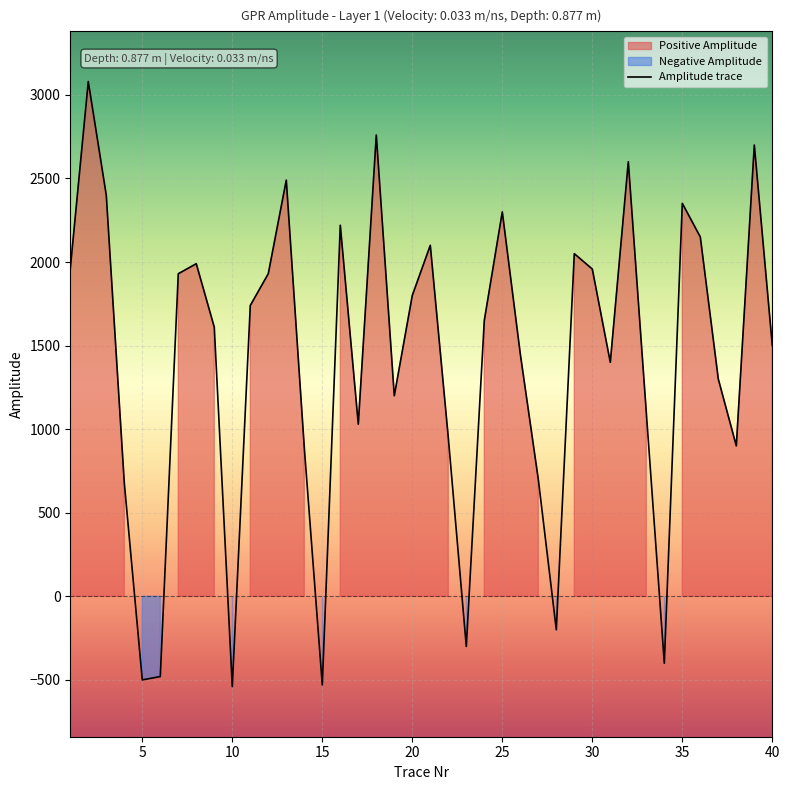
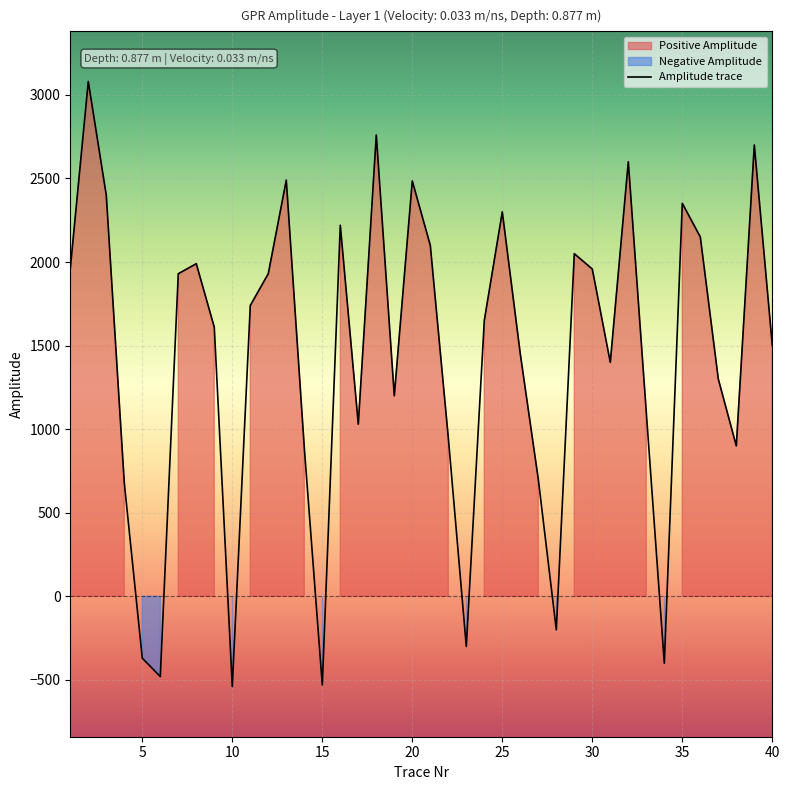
  {
-   "5": -500,
+   "5": -370,
    "10": -540,
    "15": -530,
-   "20": 1800,
+   "20": 2490,
    "25": 2300,
    "30": 1960,
    "35": 2350,
    "40": 1500
  }
